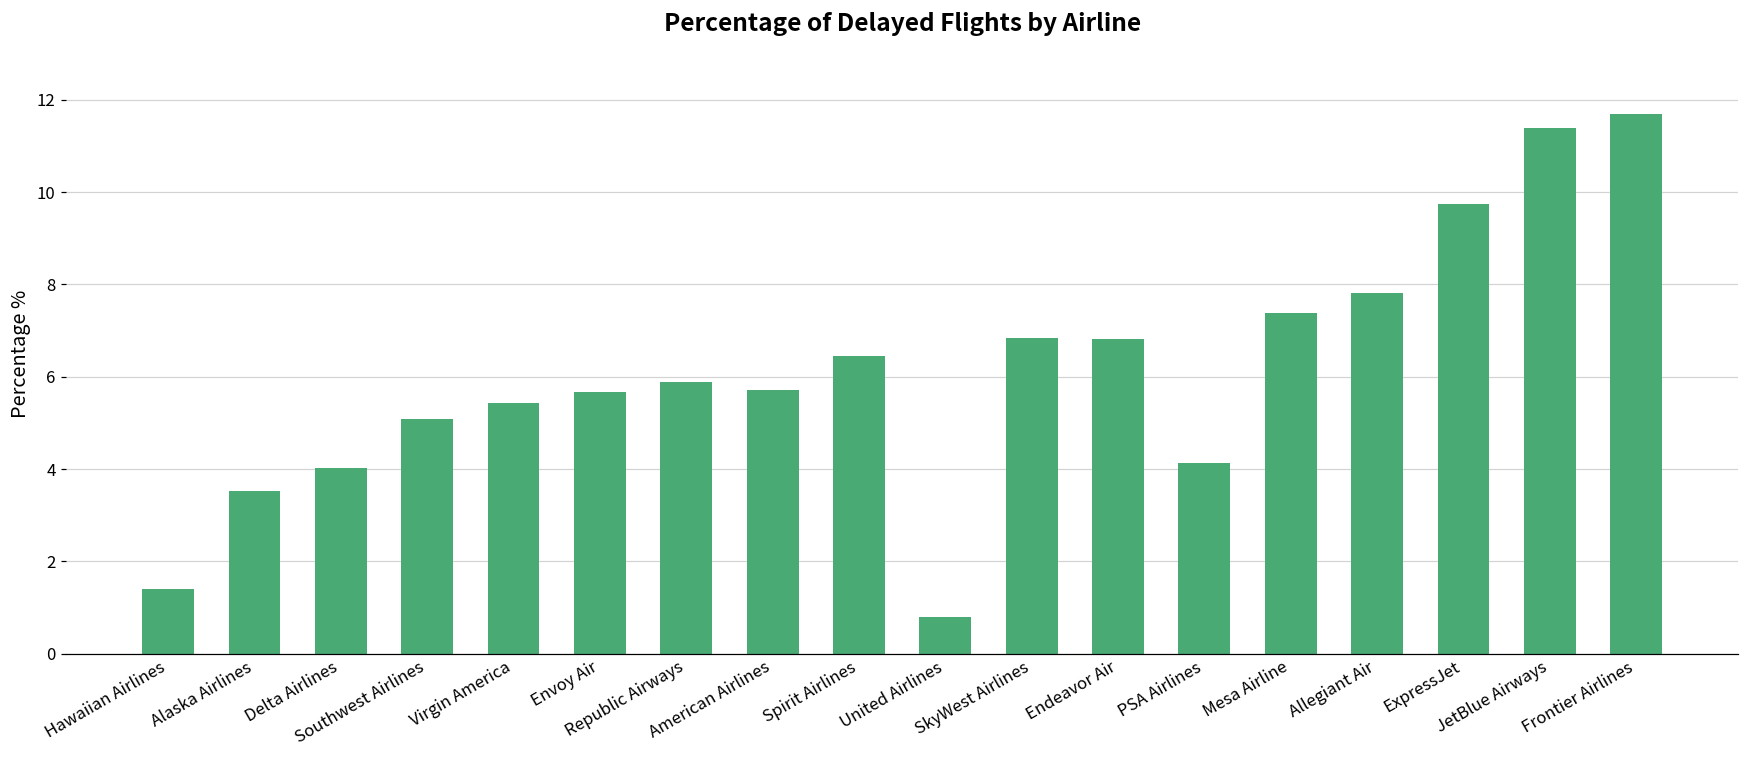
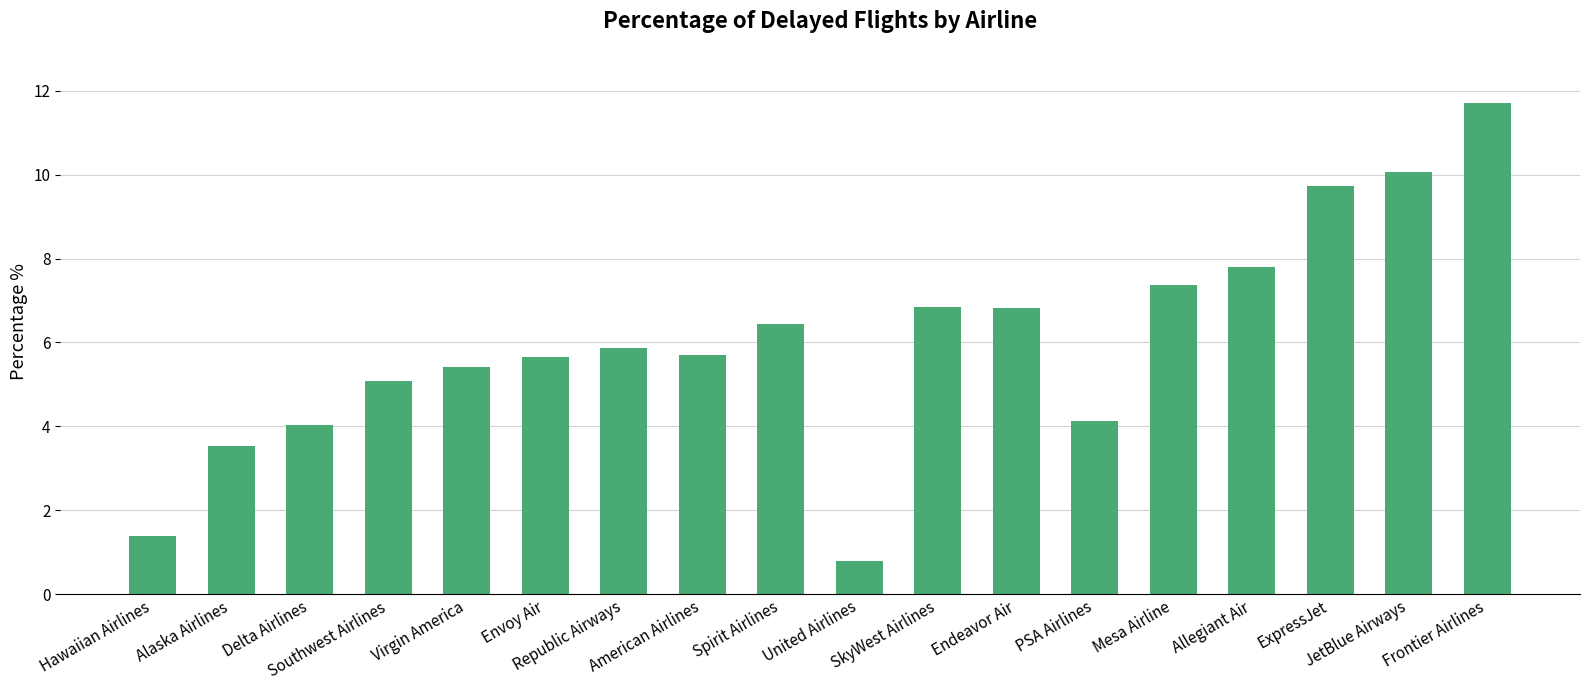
  {
    "Hawaiian Airlines": 1.4,
    "Alaska Airlines": 3.5,
    "Delta Airlines": 4.0,
    "Southwest Airlines": 5.1,
    "Virgin America": 5.4,
    "Envoy Air": 5.7,
    "Republic Airways": 5.9,
    "American Airlines": 5.7,
    "Spirit Airlines": 6.4,
    "United Airlines": 0.8,
    "SkyWest Airlines": 6.8,
    "Endeavor Air": 6.8,
    "PSA Airlines": 4.1,
    "Mesa Airline": 7.4,
    "Allegiant Air": 7.8,
    "ExpressJet": 9.7,
-   "JetBlue Airways": 11.4,
+   "JetBlue Airways": 10.1,
    "Frontier Airlines": 11.7
  }
